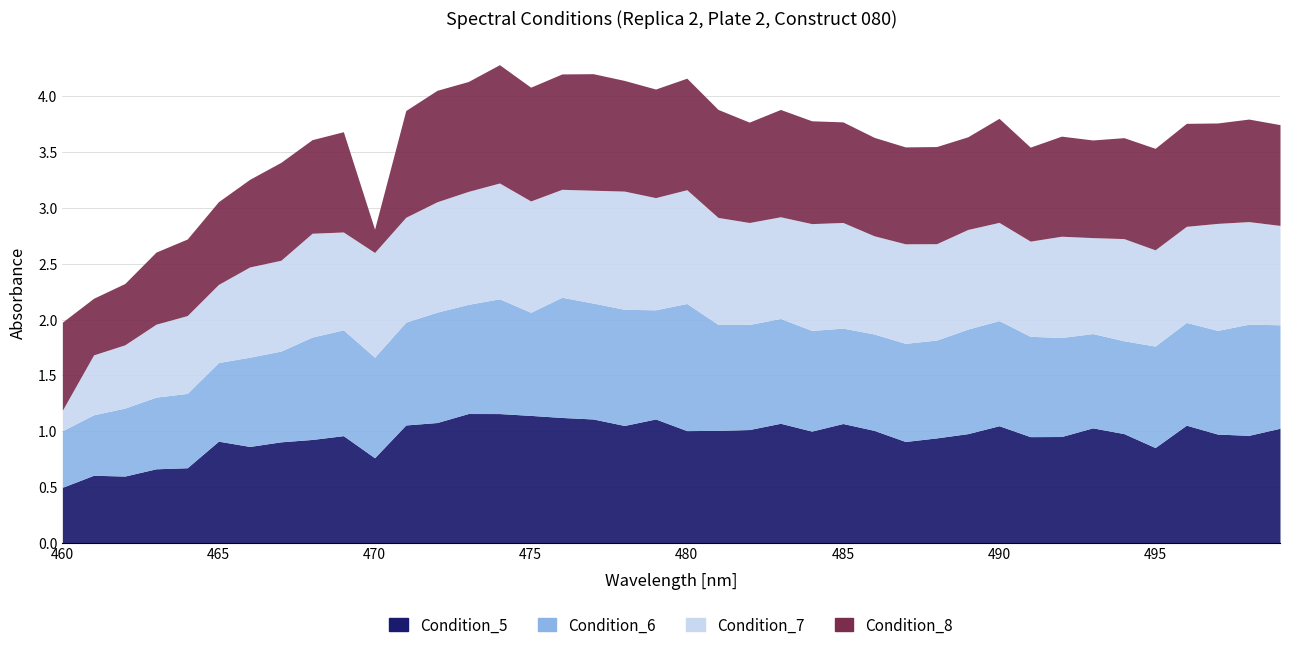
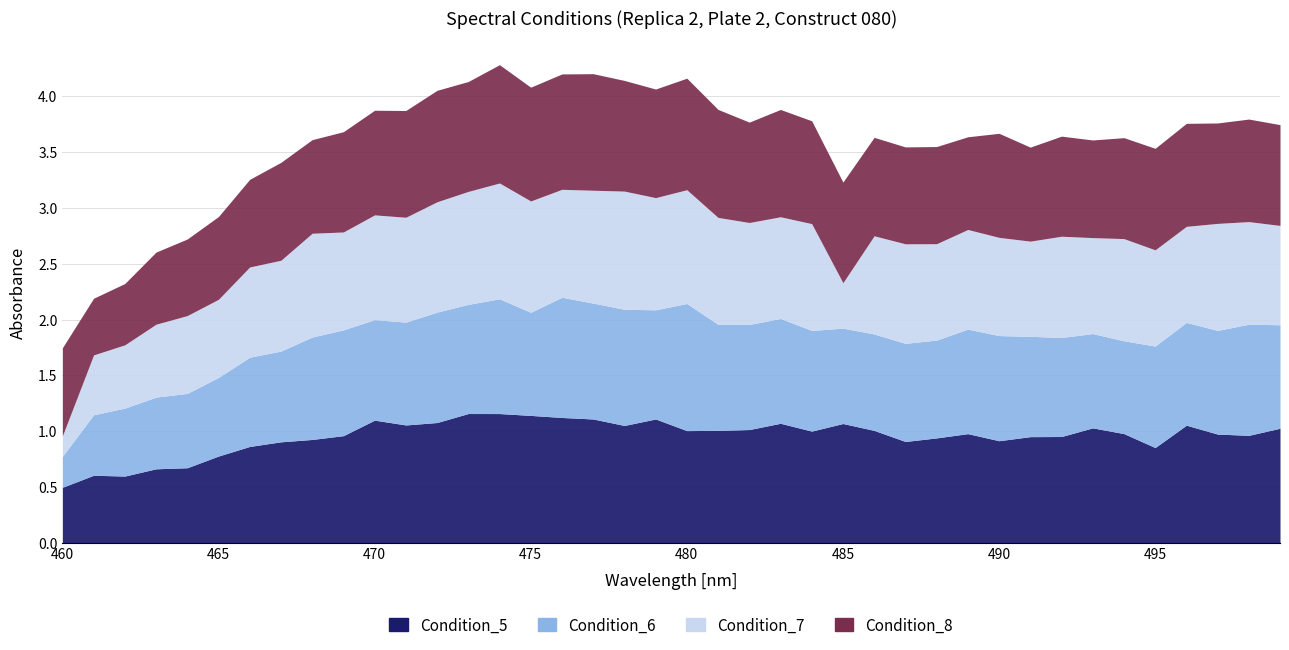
  {
    "Condition_5": {
      "460": 0.50,
-     "465": 0.91,
-     "470": 0.76,
+     "465": 0.78,
+     "470": 1.10,
      "475": 1.14,
      "480": 1.01,
      "485": 1.07,
-     "490": 1.05,
+     "490": 0.91,
      "495": 0.85
    },
    "Condition_6": {
-     "460": 0.51,
+     "460": 0.28,
      "465": 0.70,
      "470": 0.90,
      "475": 0.92,
      "480": 1.14,
      "485": 0.85,
      "490": 0.94,
      "495": 0.91
    },
    "Condition_7": {
      "460": 0.18,
      "465": 0.70,
      "470": 0.94,
      "475": 1.00,
      "480": 1.02,
-     "485": 0.95,
+     "485": 0.41,
      "490": 0.88,
      "495": 0.86
    },
    "Condition_8": {
      "460": 0.79,
      "465": 0.74,
-     "470": 0.21,
+     "470": 0.94,
      "475": 1.02,
      "480": 1.00,
      "485": 0.90,
      "490": 0.93,
      "495": 0.91
    }
  }
